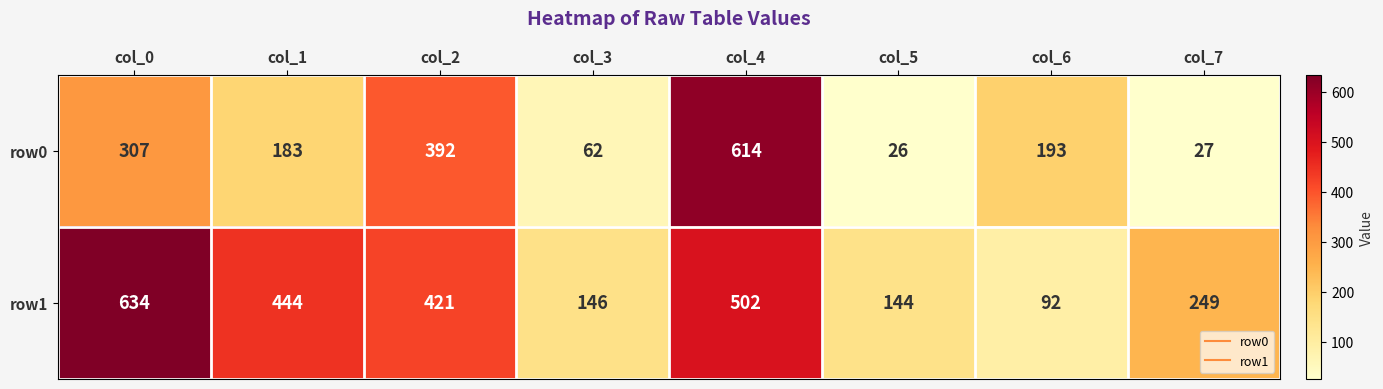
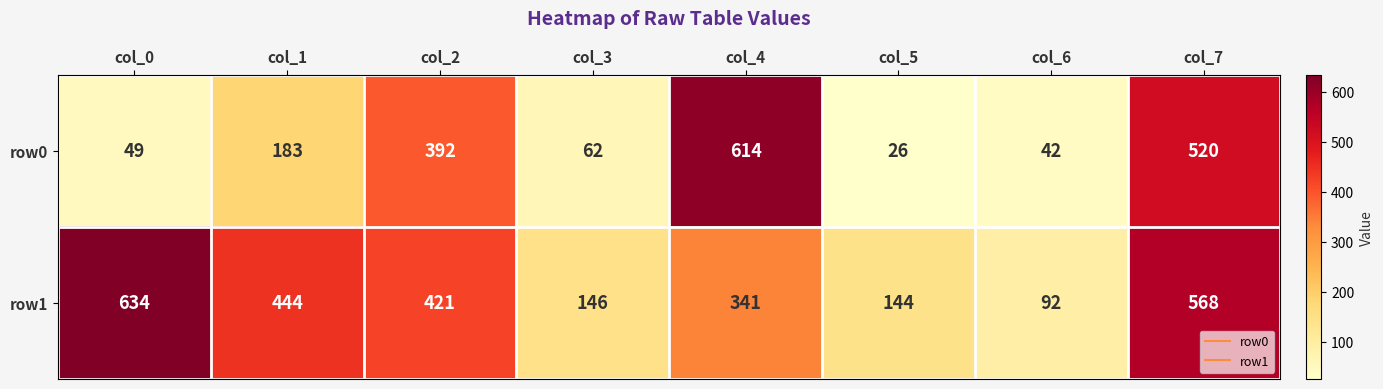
  {
    "row0": {
-     "col_0": 307,
+     "col_0": 49,
      "col_1": 183,
      "col_2": 392,
      "col_3": 62,
      "col_4": 614,
      "col_5": 26,
-     "col_6": 193,
-     "col_7": 27
+     "col_6": 42,
+     "col_7": 520
    },
    "row1": {
      "col_0": 634,
      "col_1": 444,
      "col_2": 421,
      "col_3": 146,
-     "col_4": 502,
+     "col_4": 341,
      "col_5": 144,
      "col_6": 92,
-     "col_7": 249
+     "col_7": 568
    }
  }
